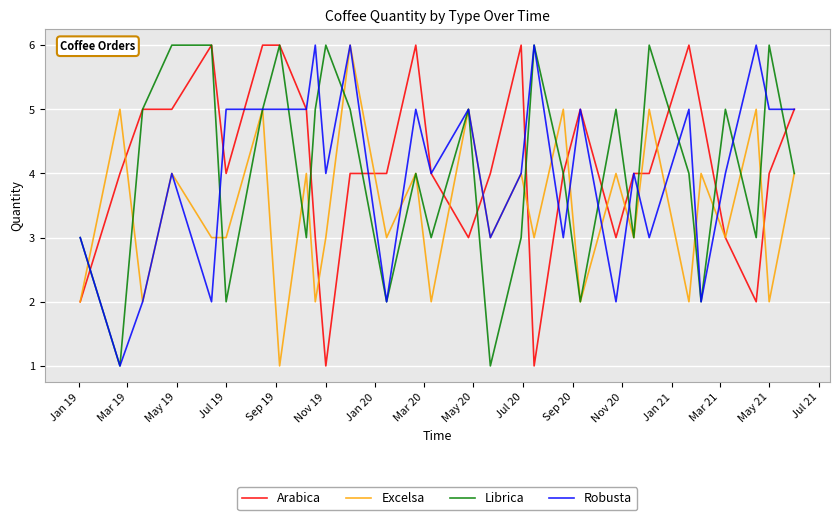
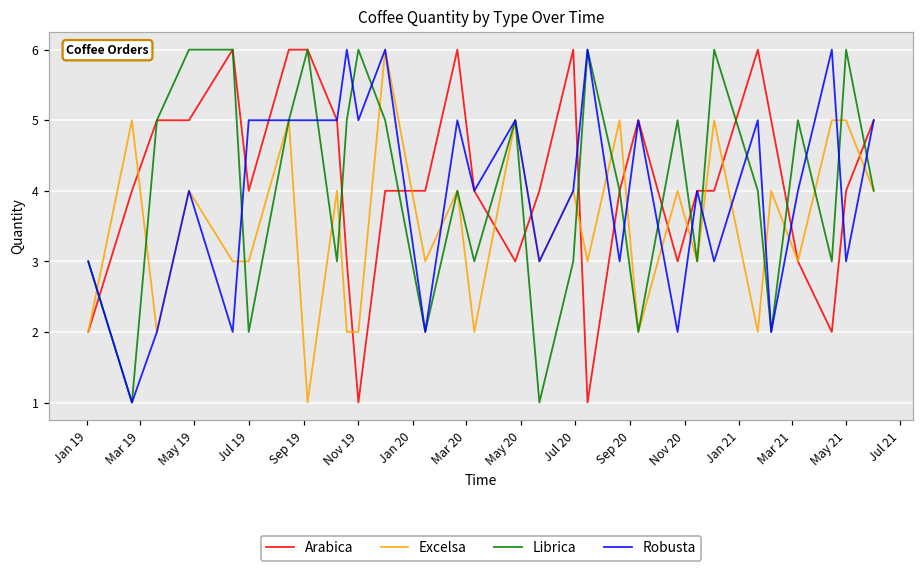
  {
    "Arabica": {
      "Jul 19": 4,
      "Nov 19": 1,
      "May 21": 4
    },
    "Excelsa": {
      "Jul 19": 3,
-     "Nov 19": 3,
-     "May 21": 2
+     "Nov 19": 2,
+     "May 21": 5
    },
    "Librica": {
      "Jul 19": 2,
      "Nov 19": 6,
      "May 21": 6
    },
    "Robusta": {
      "Jul 19": 5,
-     "Nov 19": 4,
-     "May 21": 5
+     "Nov 19": 5,
+     "May 21": 3
    }
  }
